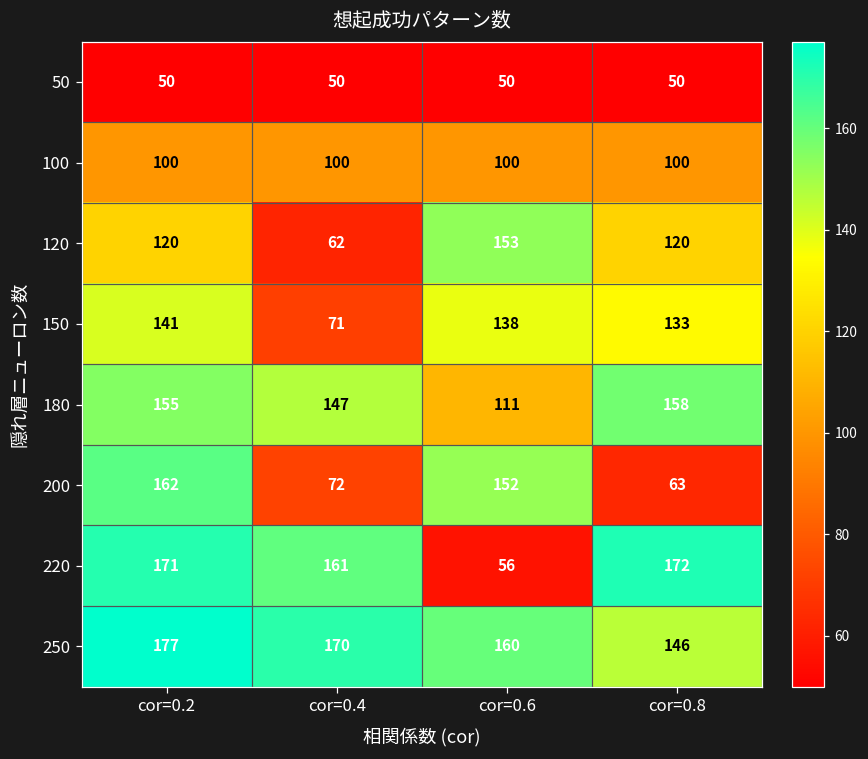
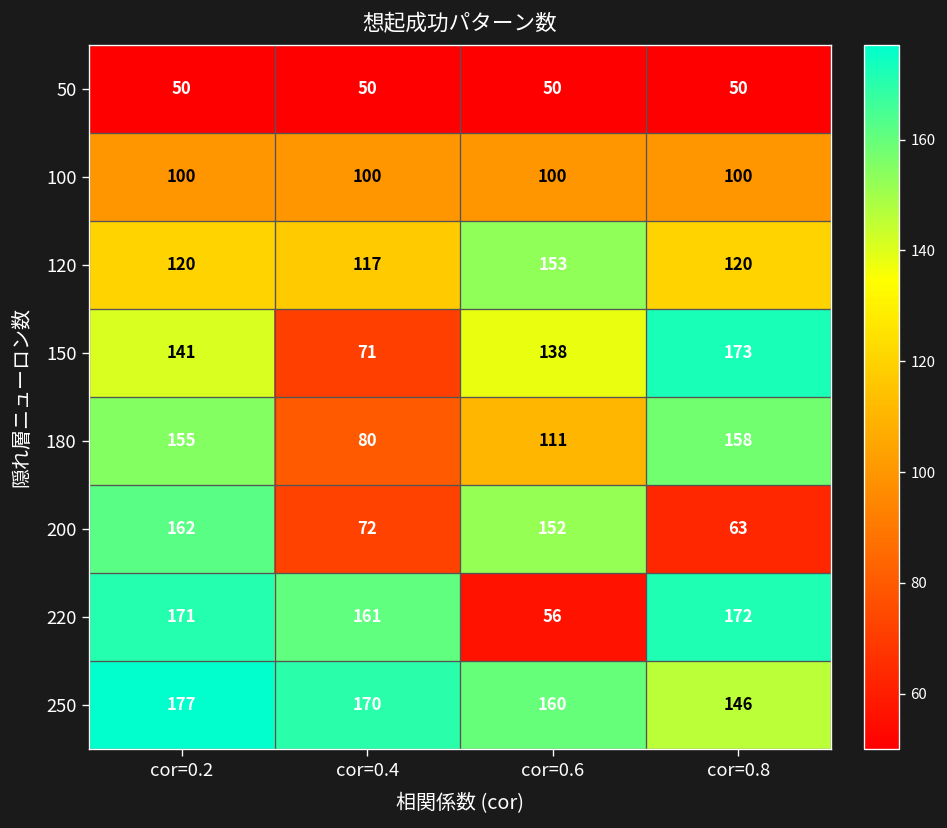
  {
    "50": {
      "cor=0.2": 50,
      "cor=0.4": 50,
      "cor=0.6": 50,
      "cor=0.8": 50
    },
    "100": {
      "cor=0.2": 100,
      "cor=0.4": 100,
      "cor=0.6": 100,
      "cor=0.8": 100
    },
    "120": {
      "cor=0.2": 120,
-     "cor=0.4": 62,
+     "cor=0.4": 117,
      "cor=0.6": 153,
      "cor=0.8": 120
    },
    "150": {
      "cor=0.2": 141,
      "cor=0.4": 71,
      "cor=0.6": 138,
-     "cor=0.8": 133
+     "cor=0.8": 173
    },
    "180": {
      "cor=0.2": 155,
-     "cor=0.4": 147,
+     "cor=0.4": 80,
      "cor=0.6": 111,
      "cor=0.8": 158
    },
    "200": {
      "cor=0.2": 162,
      "cor=0.4": 72,
      "cor=0.6": 152,
      "cor=0.8": 63
    },
    "220": {
      "cor=0.2": 171,
      "cor=0.4": 161,
      "cor=0.6": 56,
      "cor=0.8": 172
    },
    "250": {
      "cor=0.2": 177,
      "cor=0.4": 170,
      "cor=0.6": 160,
      "cor=0.8": 146
    }
  }
